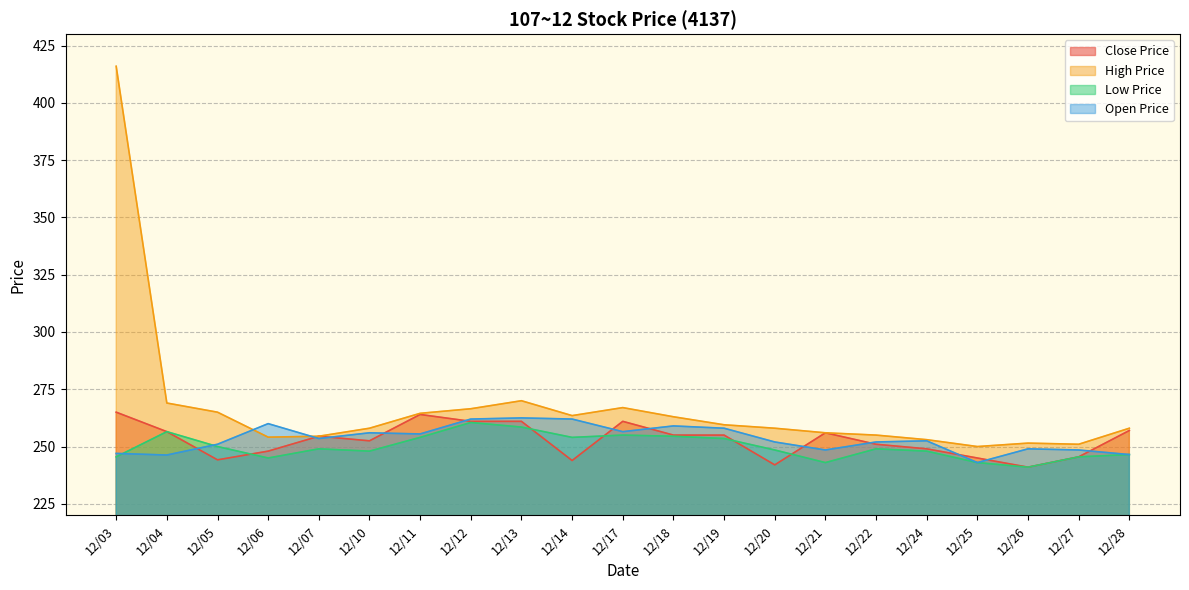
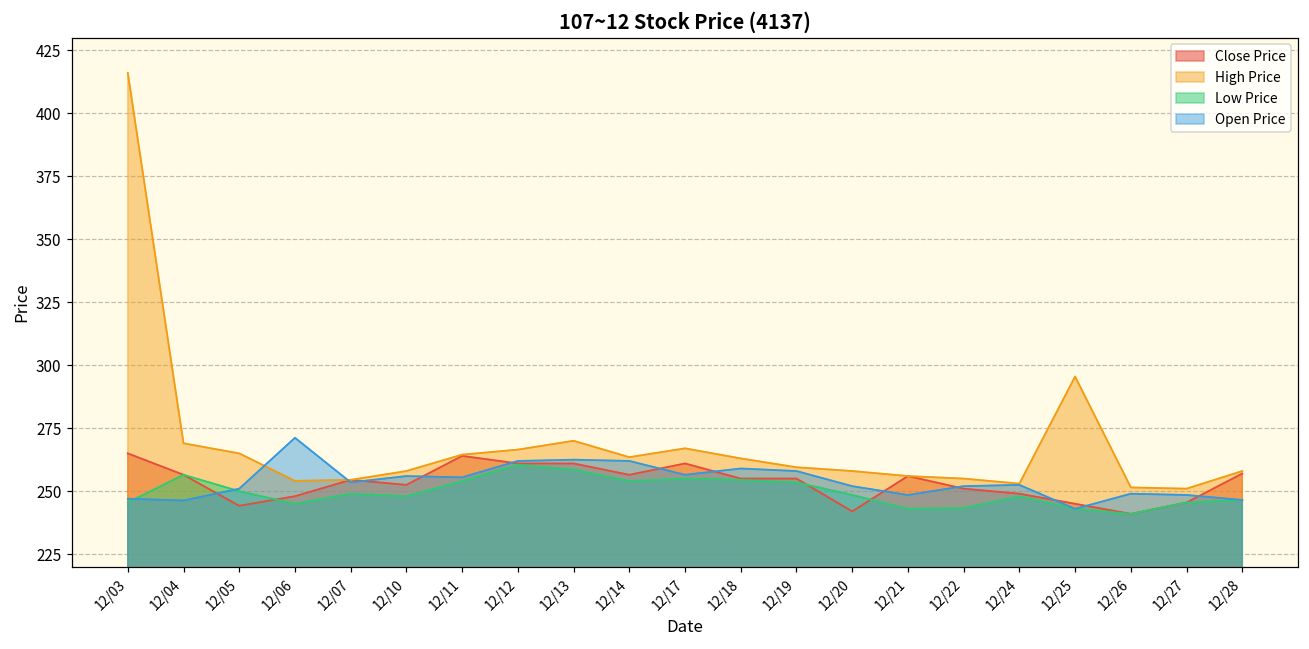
  {
    "Close Price": {
      "12/03": 265,
      "12/05": 244,
      "12/06": 248,
      "12/10": 253,
      "12/13": 261,
-     "12/14": 244,
+     "12/14": 257,
      "12/17": 261,
      "12/19": 255,
      "12/20": 242,
      "12/25": 245
    },
    "High Price": {
      "12/03": 416,
      "12/04": 269,
      "12/05": 265,
      "12/06": 254,
      "12/10": 258,
      "12/12": 267,
      "12/13": 270,
      "12/14": 264,
      "12/17": 267,
      "12/18": 263,
      "12/19": 260,
      "12/20": 258,
      "12/22": 255,
-     "12/25": 250,
+     "12/25": 296,
      "12/26": 252,
      "12/27": 251
    },
    "Low Price": {
      "12/03": 246,
      "12/06": 245,
      "12/07": 249,
      "12/10": 248,
      "12/11": 254,
      "12/13": 259,
      "12/14": 254,
      "12/17": 255,
      "12/19": 254,
      "12/20": 249,
      "12/21": 243,
-     "12/22": 249
+     "12/22": 243
    },
    "Open Price": {
      "12/03": 247,
      "12/04": 246,
-     "12/06": 260,
+     "12/06": 271,
      "12/10": 256,
      "12/11": 256,
      "12/13": 263,
      "12/14": 262,
      "12/17": 257,
      "12/18": 259,
      "12/19": 258,
      "12/20": 252,
      "12/21": 249,
      "12/26": 249,
      "12/27": 249
    }
  }
